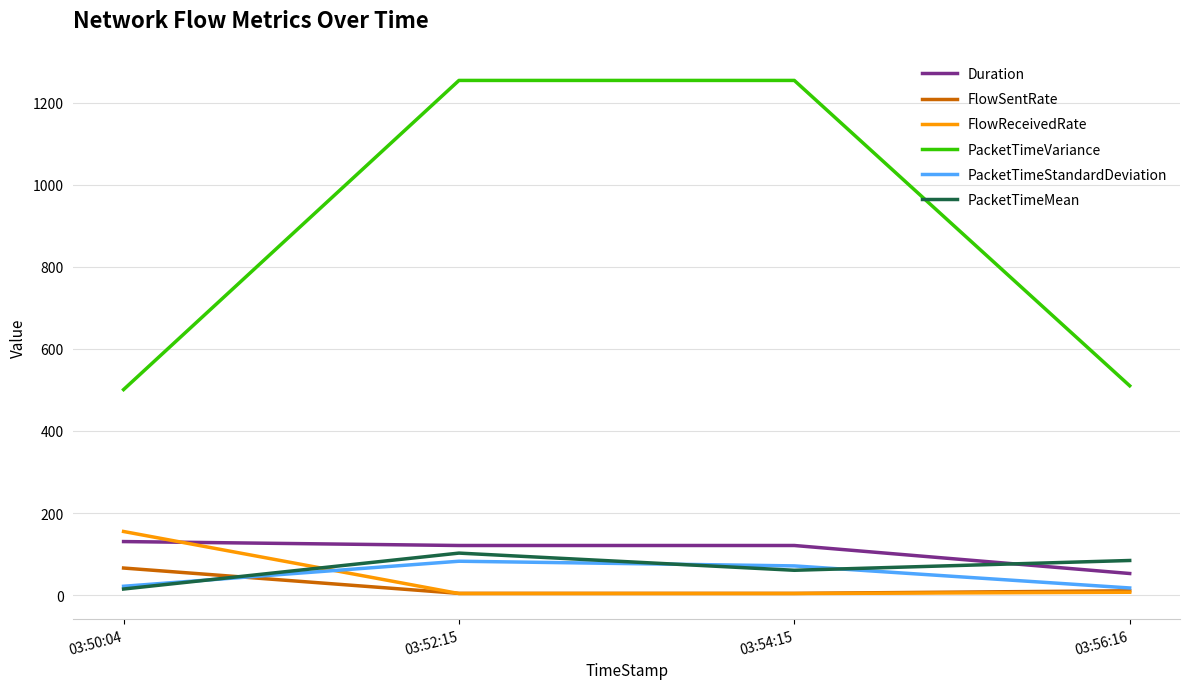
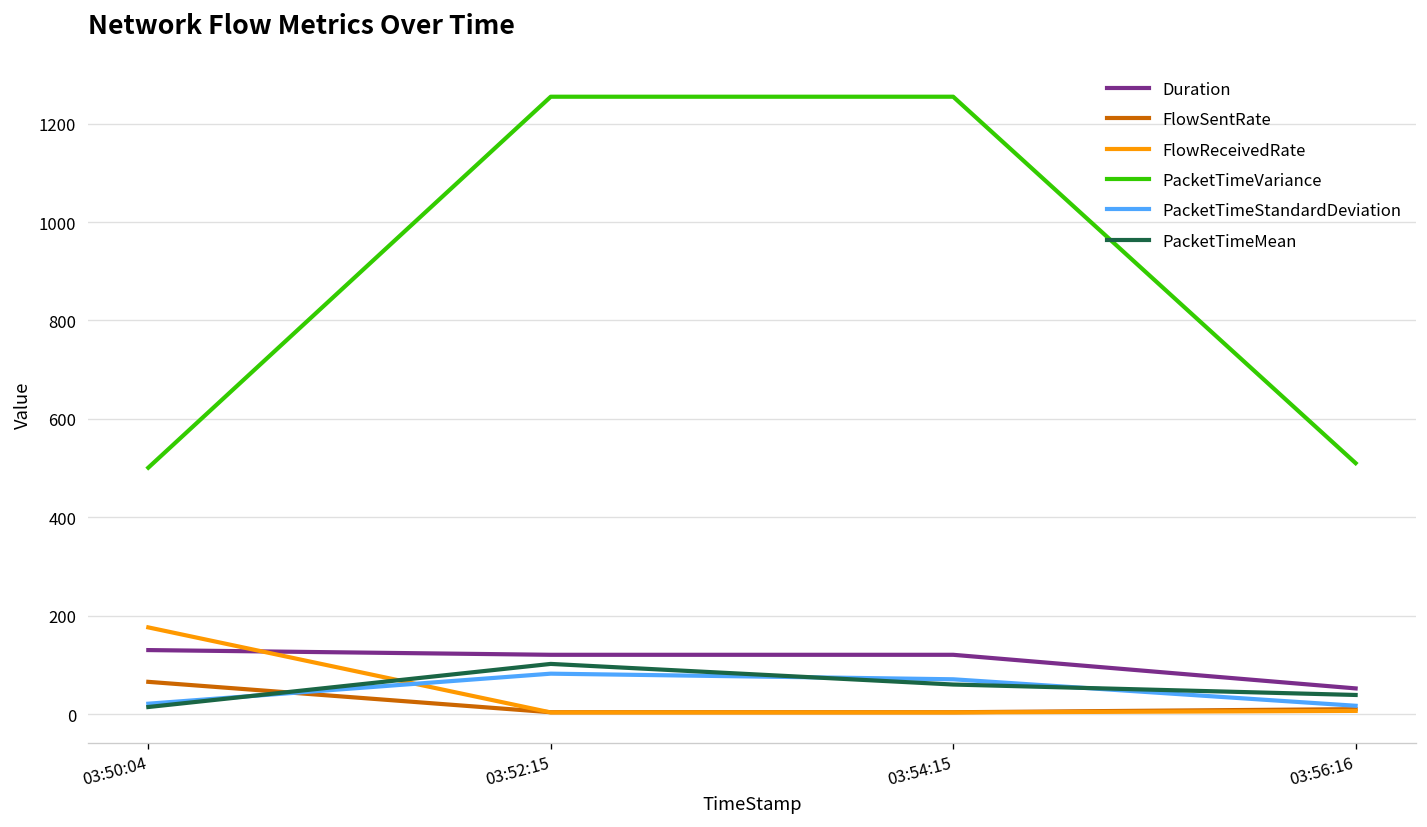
  {
    "Duration": {
      "03:50:04": 130,
      "03:52:15": 120,
      "03:54:15": 120,
      "03:56:16": 50
    },
    "FlowSentRate": {
      "03:50:04": 70
    },
    "FlowReceivedRate": {
-     "03:50:04": 150
+     "03:50:04": 180
    },
    "PacketTimeVariance": {
      "03:50:04": 500,
      "03:52:15": 1250,
      "03:54:15": 1250,
      "03:56:16": 510
    },
    "PacketTimeStandardDeviation": {
      "03:50:04": 20,
      "03:52:15": 80,
      "03:54:15": 70,
      "03:56:16": 20
    },
    "PacketTimeMean": {
      "03:50:04": 10,
      "03:52:15": 100,
      "03:54:15": 60,
-     "03:56:16": 80
+     "03:56:16": 40
    }
  }
